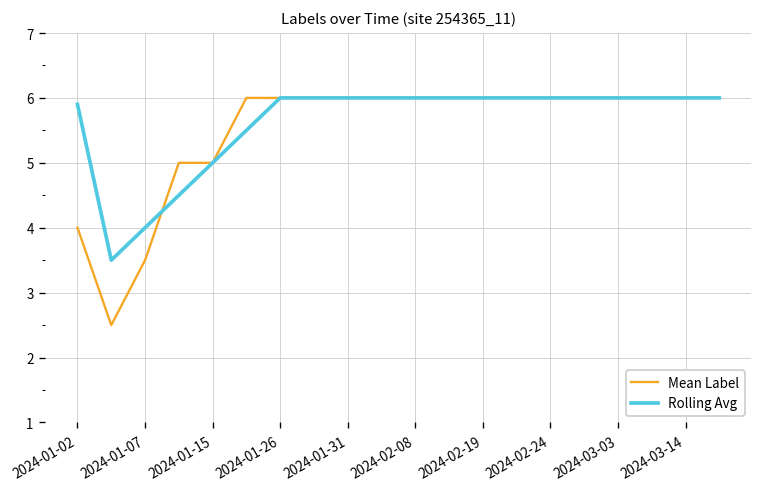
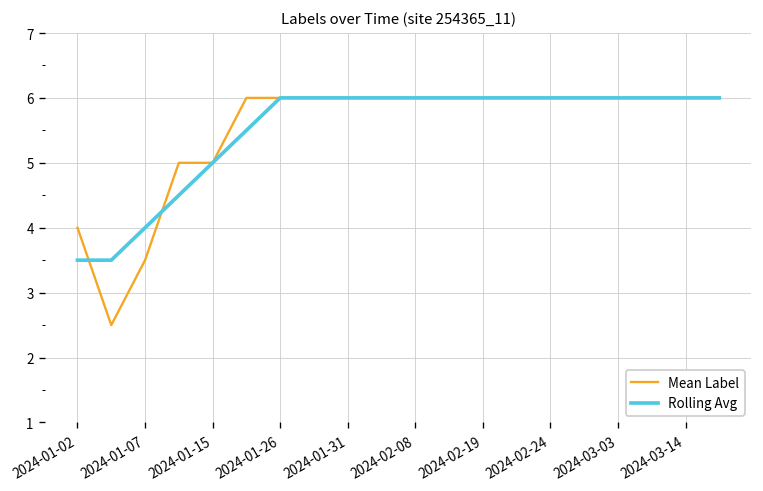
  {
    "Mean Label": {
      "2024-01-02": 4.0,
      "2024-01-07": 3.5
    },
    "Rolling Avg": {
-     "2024-01-02": 5.9,
+     "2024-01-02": 3.5,
      "2024-01-07": 4.0
    }
  }
